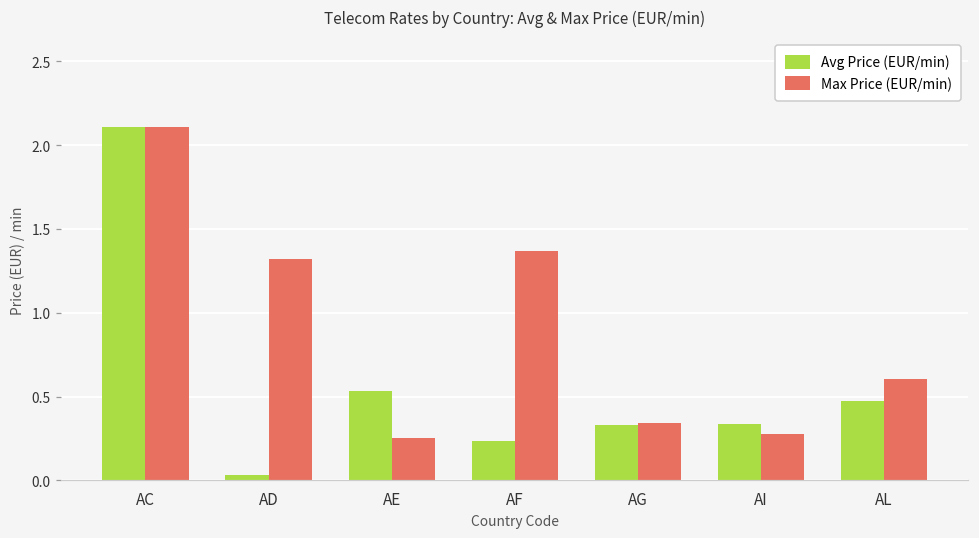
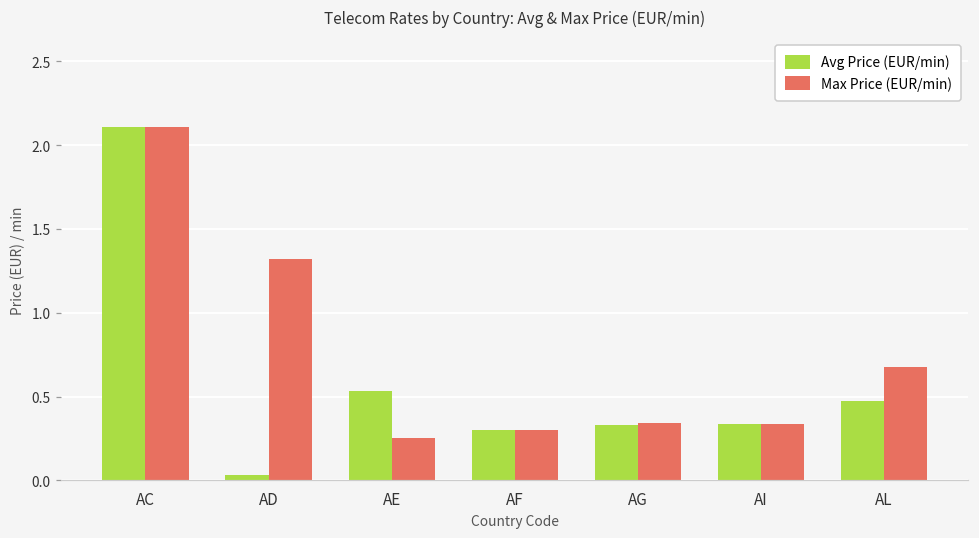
  {
    "Avg Price (EUR/min)": {
      "AC": 2.11,
      "AD": 0.03,
      "AE": 0.53,
-     "AF": 0.24,
+     "AF": 0.30,
      "AG": 0.33,
      "AI": 0.34,
      "AL": 0.47
    },
    "Max Price (EUR/min)": {
      "AC": 2.11,
      "AD": 1.32,
      "AE": 0.25,
-     "AF": 1.37,
+     "AF": 0.30,
      "AG": 0.34,
-     "AI": 0.28,
-     "AL": 0.60
+     "AI": 0.34,
+     "AL": 0.68
    }
  }
